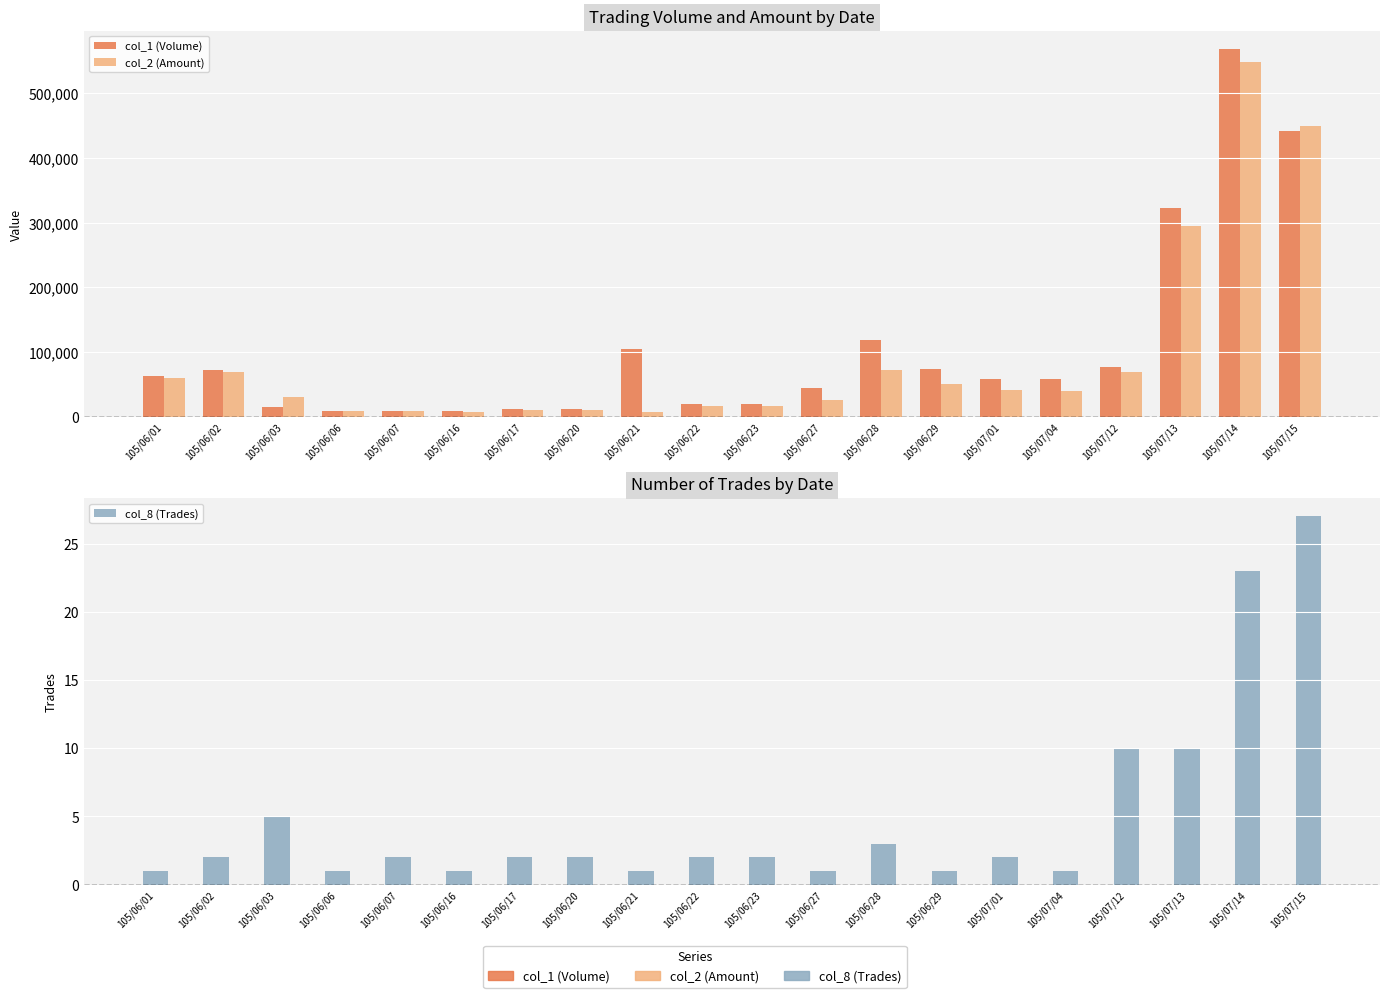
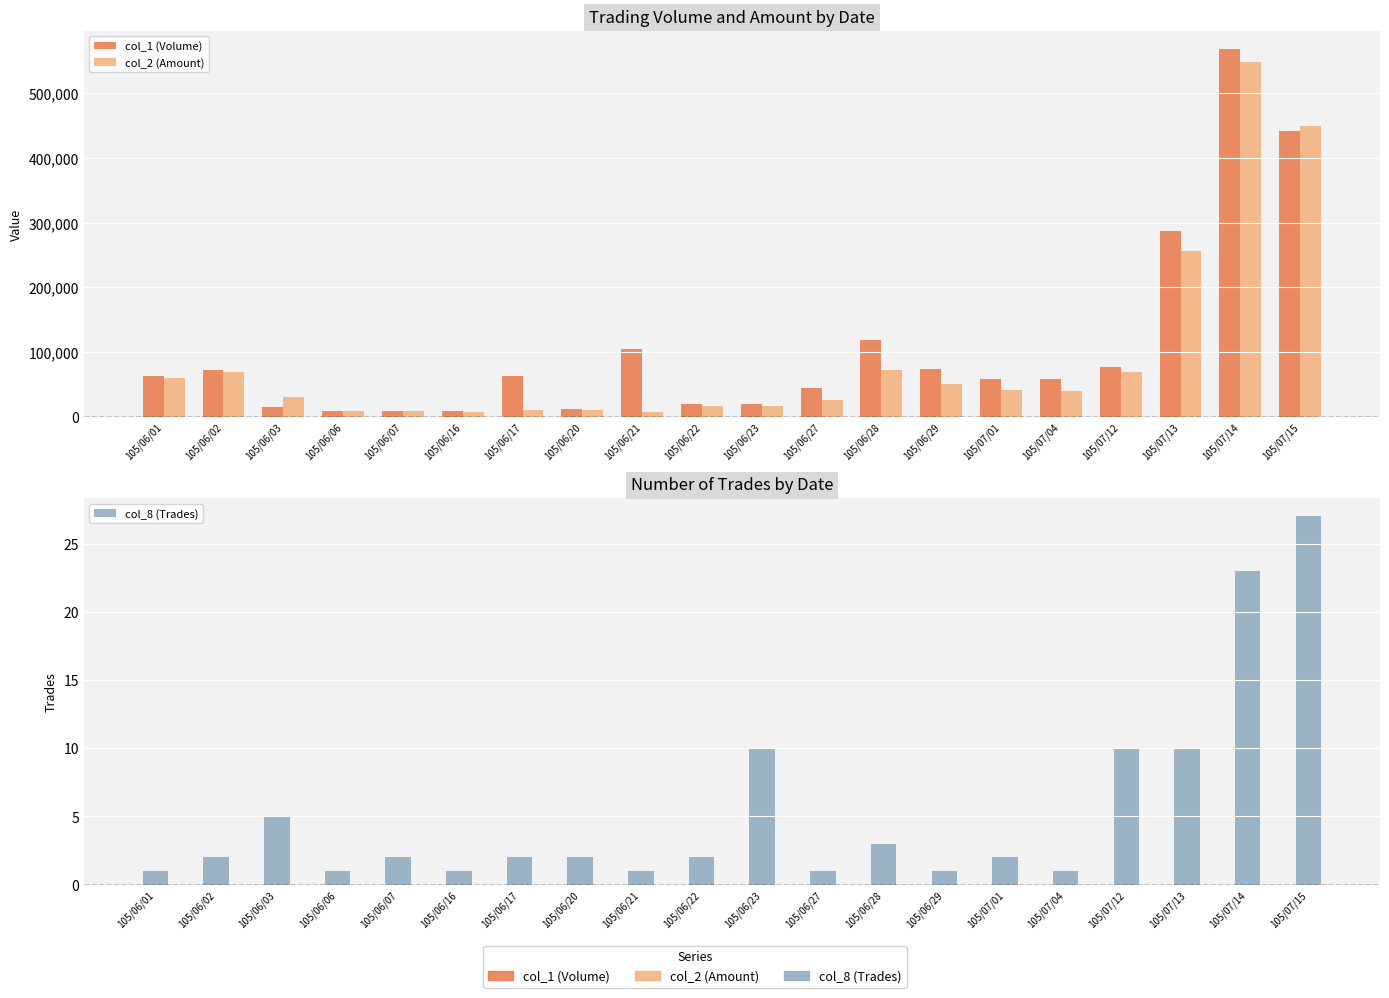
  {
    "Trading Volume and Amount by Date": {
      "col_1 (Volume)": {
        "105/06/01": "60,000",
        "105/06/02": "70,000",
        "105/06/03": "20,000",
        "105/06/06": "10,000",
        "105/06/07": "10,000",
        "105/06/16": "10,000",
-       "105/06/17": "10,000",
+       "105/06/17": "60,000",
        "105/06/20": "10,000",
        "105/06/21": "100,000",
        "105/06/22": "20,000",
        "105/06/23": "20,000",
        "105/06/27": "50,000",
        "105/06/28": "120,000",
        "105/06/29": "70,000",
        "105/07/01": "60,000",
        "105/07/04": "60,000",
        "105/07/12": "80,000",
-       "105/07/13": "320,000",
+       "105/07/13": "290,000",
        "105/07/14": "570,000",
        "105/07/15": "440,000"
      },
      "col_2 (Amount)": {
        "105/06/01": "60,000",
        "105/06/02": "70,000",
        "105/06/03": "30,000",
        "105/06/06": "10,000",
        "105/06/07": "10,000",
        "105/06/16": "10,000",
        "105/06/17": "10,000",
        "105/06/20": "10,000",
        "105/06/21": "10,000",
        "105/06/22": "20,000",
        "105/06/23": "20,000",
        "105/06/27": "30,000",
        "105/06/28": "70,000",
        "105/06/29": "50,000",
        "105/07/01": "40,000",
        "105/07/04": "40,000",
        "105/07/12": "70,000",
-       "105/07/13": "290,000",
+       "105/07/13": "260,000",
        "105/07/14": "550,000",
        "105/07/15": "450,000"
      }
    },
    "Number of Trades by Date": {
      "105/06/01": "1",
      "105/06/02": "2",
      "105/06/03": "5",
      "105/06/06": "1",
      "105/06/07": "2",
      "105/06/16": "1",
      "105/06/17": "2",
      "105/06/20": "2",
      "105/06/21": "1",
      "105/06/22": "2",
-     "105/06/23": "2",
+     "105/06/23": "10",
      "105/06/27": "1",
      "105/06/28": "3",
      "105/06/29": "1",
      "105/07/01": "2",
      "105/07/04": "1",
      "105/07/12": "10",
      "105/07/13": "10",
      "105/07/14": "23",
      "105/07/15": "27"
    }
  }
